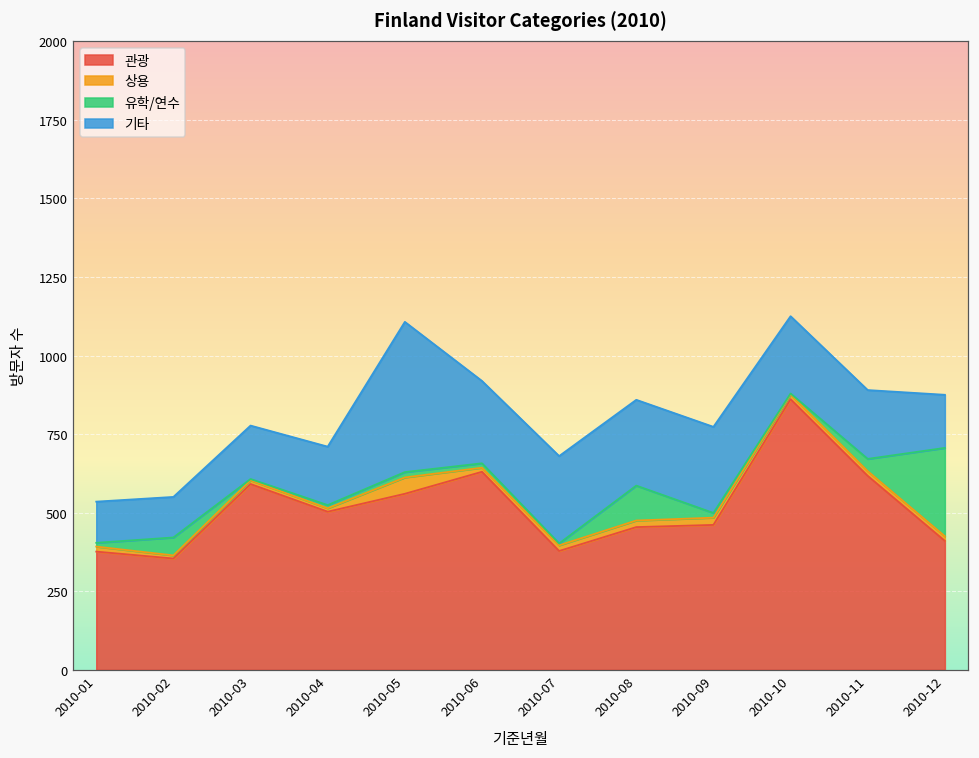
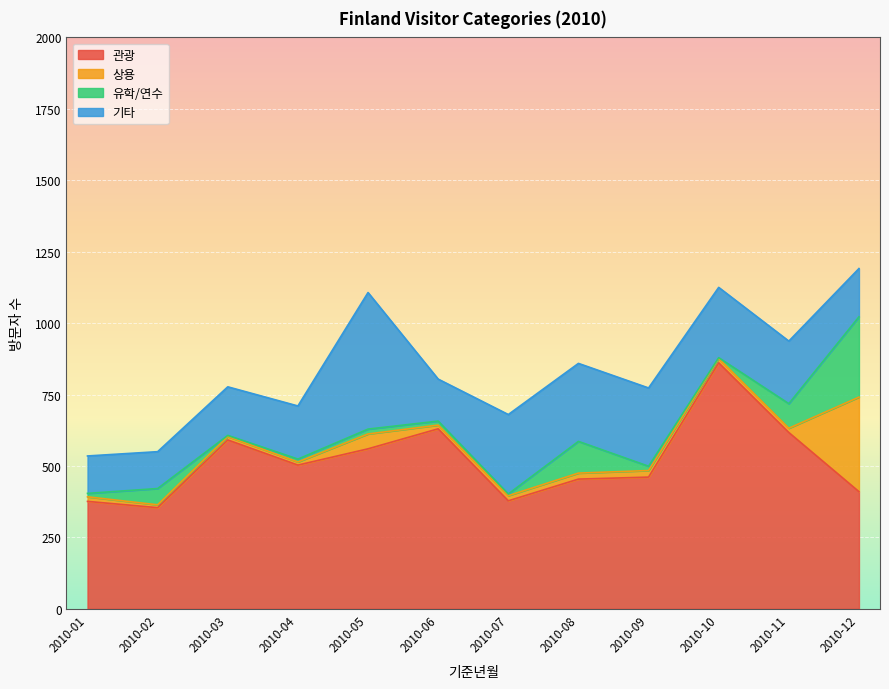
  {
    "관광": {
      "2010-01": 380,
      "2010-02": 350,
      "2010-03": 590,
      "2010-04": 500,
      "2010-05": 560,
      "2010-06": 630,
      "2010-07": 380,
      "2010-08": 450,
      "2010-09": 460,
      "2010-10": 860,
      "2010-11": 620,
      "2010-12": 410
    },
    "상용": {
      "2010-01": 20,
      "2010-02": 10,
      "2010-04": 10,
      "2010-05": 50,
      "2010-06": 10,
      "2010-08": 20,
      "2010-09": 20,
      "2010-11": 20,
-     "2010-12": 20
+     "2010-12": 330
    },
    "유학/연수": {
      "2010-01": 10,
      "2010-02": 60,
      "2010-04": 10,
      "2010-05": 20,
      "2010-06": 10,
      "2010-08": 110,
      "2010-09": 20,
-     "2010-11": 40,
+     "2010-11": 90,
      "2010-12": 280
    },
    "기타": {
      "2010-01": 130,
      "2010-02": 130,
      "2010-03": 170,
      "2010-04": 190,
      "2010-05": 480,
-     "2010-06": 260,
+     "2010-06": 150,
      "2010-07": 280,
      "2010-08": 270,
      "2010-09": 270,
      "2010-10": 250,
      "2010-11": 220,
      "2010-12": 170
    }
  }
